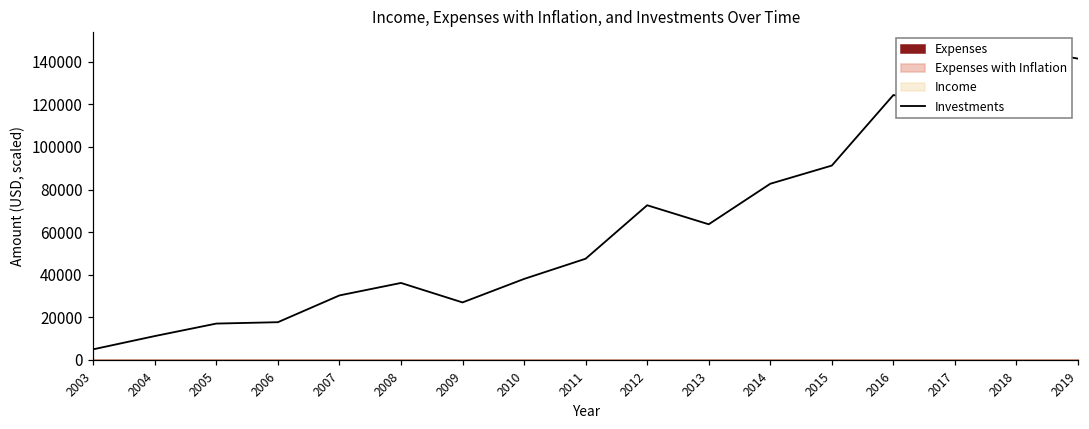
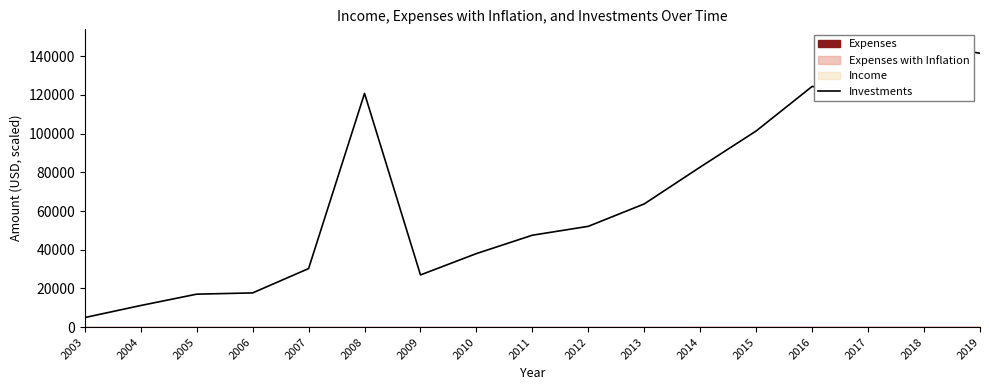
  {
    "Investments": {
      "2003": 5000,
      "2004": 11000,
      "2005": 17000,
      "2006": 18000,
      "2007": 30000,
-     "2008": 36000,
+     "2008": 121000,
      "2009": 27000,
      "2010": 38000,
      "2011": 47000,
-     "2012": 73000,
+     "2012": 52000,
      "2013": 64000,
      "2014": 83000,
-     "2015": 91000,
+     "2015": 101000,
      "2016": 124000,
      "2019": 141000
    }
  }
